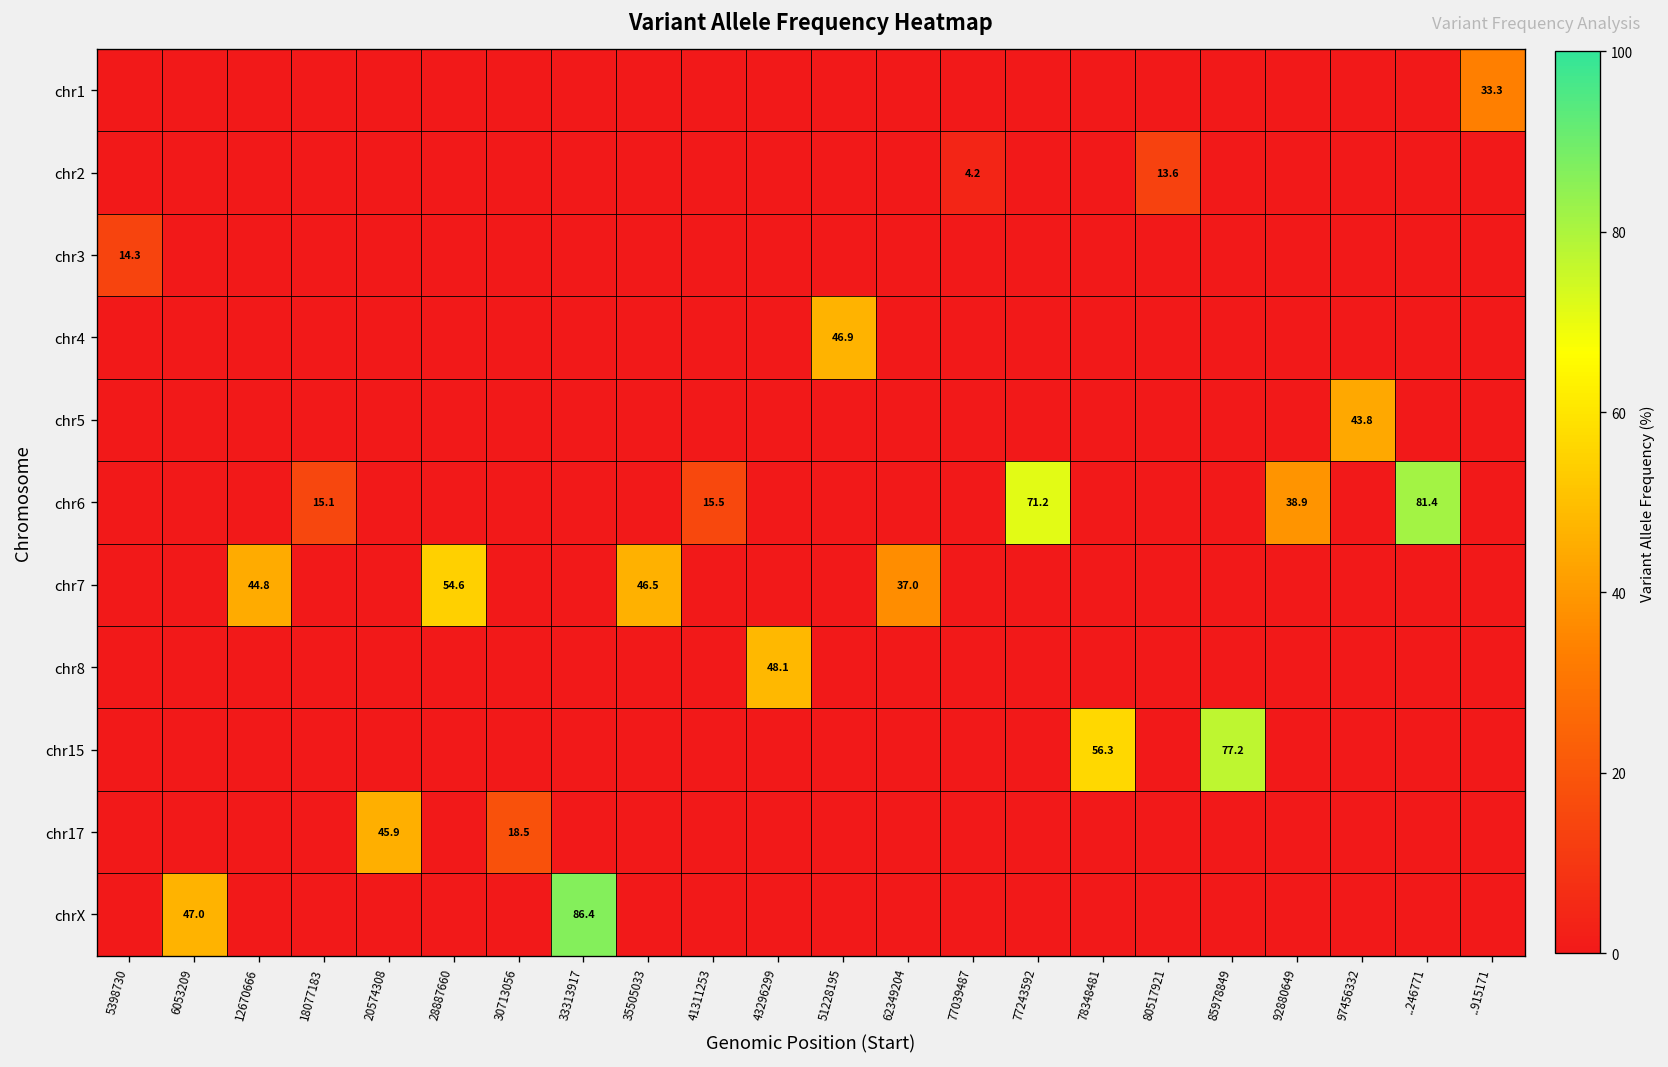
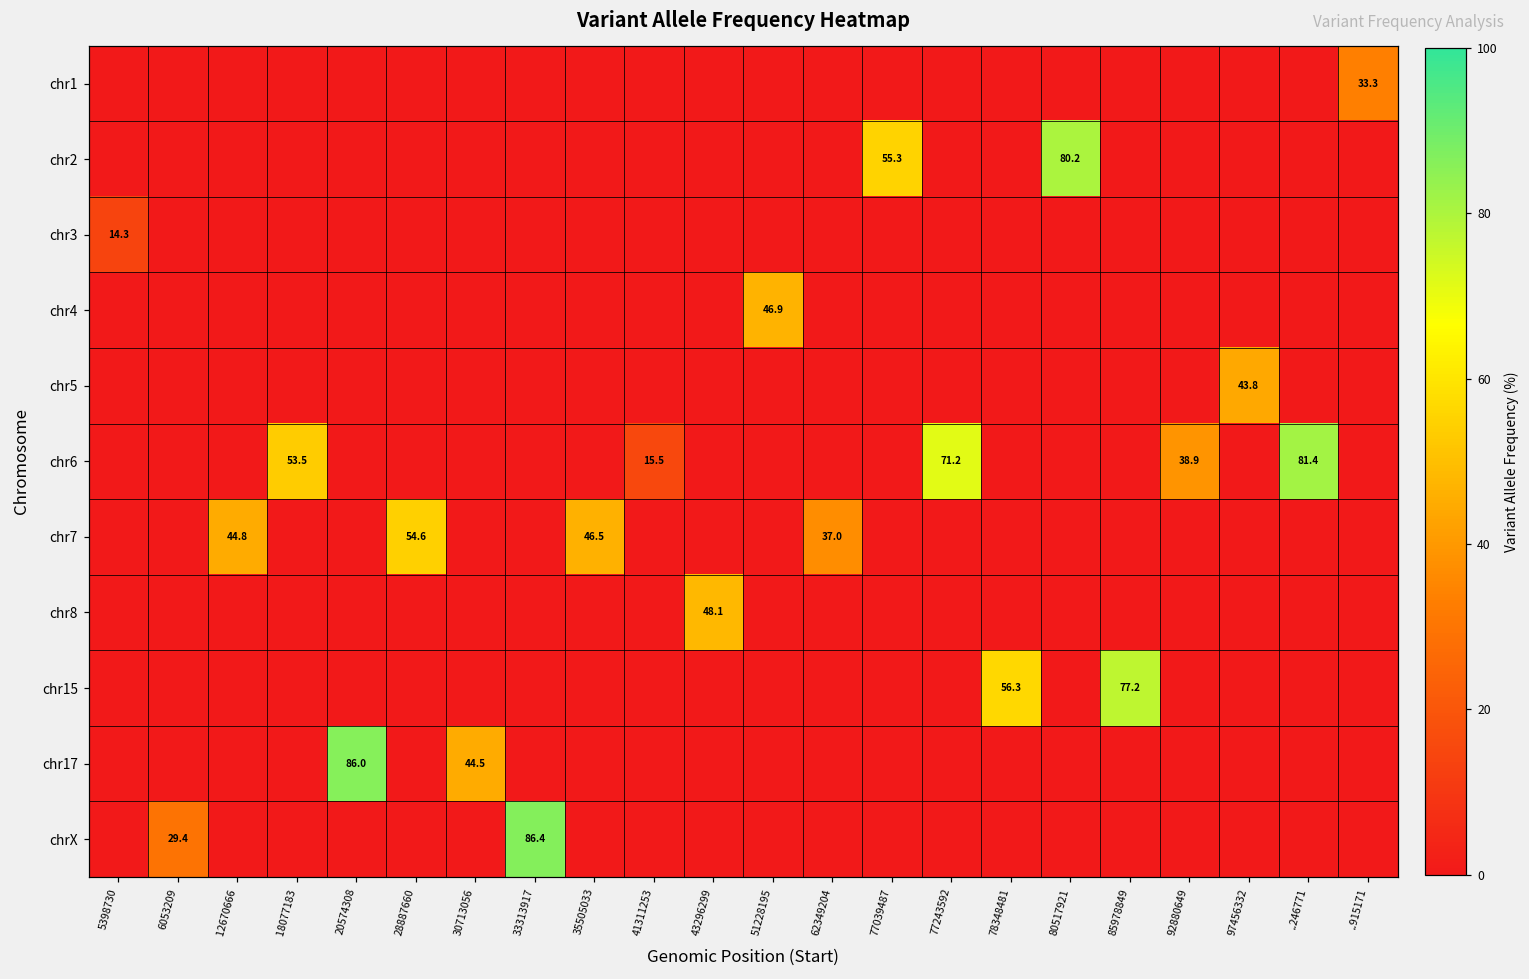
  {
    "chr1": {
      "..915171": 33.3
    },
    "chr2": {
-     "77039487": 4.2,
-     "80517921": 13.6
+     "77039487": 55.3,
+     "80517921": 80.2
    },
    "chr3": {
      "5398730": 14.3
    },
    "chr4": {
      "51228195": 46.9
    },
    "chr5": {
      "97456332": 43.8
    },
    "chr6": {
-     "18077183": 15.1,
+     "18077183": 53.5,
      "41311253": 15.5,
      "77243592": 71.2,
      "92880649": 38.9,
      "..246771": 81.4
    },
    "chr7": {
      "12670666": 44.8,
      "28887660": 54.6,
      "35505033": 46.5,
      "62349204": 37.0
    },
    "chr8": {
      "43296299": 48.1
    },
    "chr15": {
      "78348481": 56.3,
      "85978849": 77.2
    },
    "chr17": {
-     "20574308": 45.9,
-     "30713056": 18.5
+     "20574308": 86.0,
+     "30713056": 44.5
    },
    "chrX": {
-     "6053209": 47.0,
+     "6053209": 29.4,
      "33313917": 86.4
    }
  }
